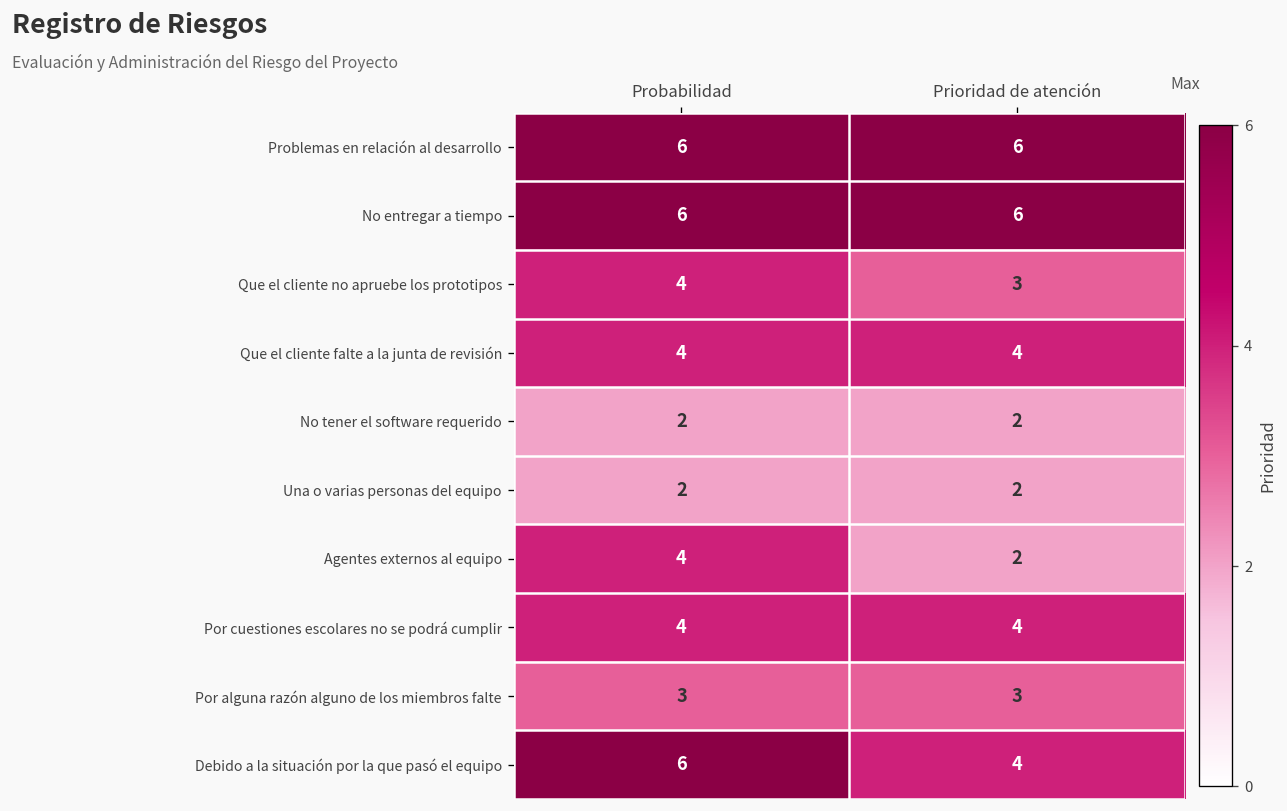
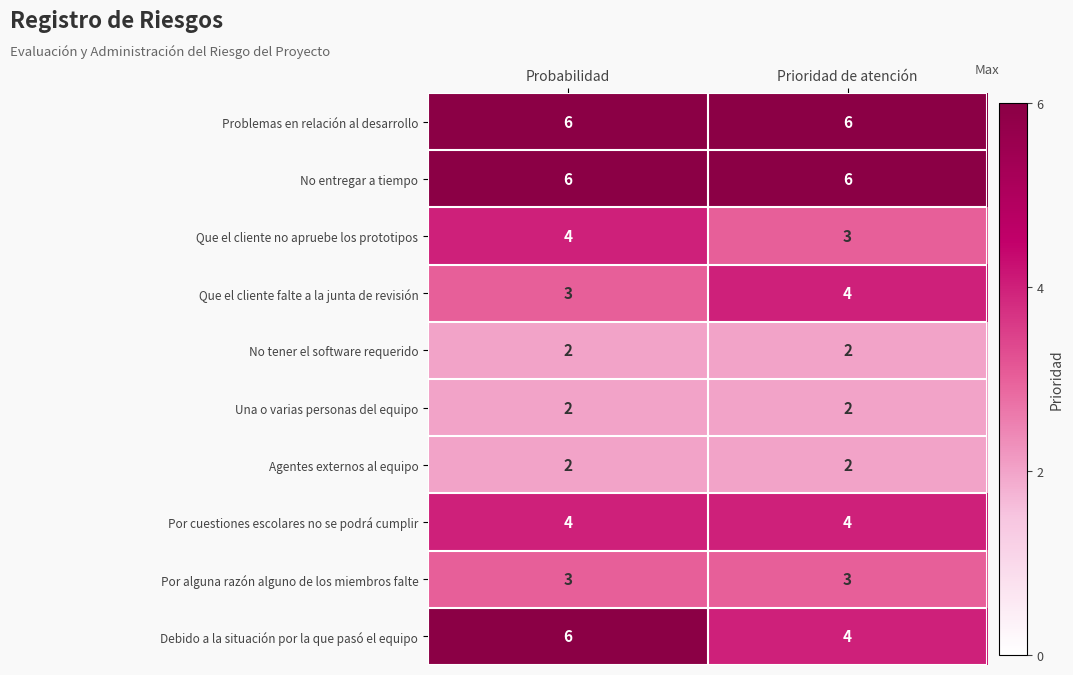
  {
    "Problemas en relación al desarrollo": {
      "Probabilidad": 6,
      "Prioridad de atención": 6
    },
    "No entregar a tiempo": {
      "Probabilidad": 6,
      "Prioridad de atención": 6
    },
    "Que el cliente no apruebe los prototipos": {
      "Probabilidad": 4,
      "Prioridad de atención": 3
    },
    "Que el cliente falte a la junta de revisión": {
-     "Probabilidad": 4,
+     "Probabilidad": 3,
      "Prioridad de atención": 4
    },
    "No tener el software requerido": {
      "Probabilidad": 2,
      "Prioridad de atención": 2
    },
    "Una o varias personas del equipo": {
      "Probabilidad": 2,
      "Prioridad de atención": 2
    },
    "Agentes externos al equipo": {
-     "Probabilidad": 4,
+     "Probabilidad": 2,
      "Prioridad de atención": 2
    },
    "Por cuestiones escolares no se podrá cumplir": {
      "Probabilidad": 4,
      "Prioridad de atención": 4
    },
    "Por alguna razón alguno de los miembros falte": {
      "Probabilidad": 3,
      "Prioridad de atención": 3
    },
    "Debido a la situación por la que pasó el equipo": {
      "Probabilidad": 6,
      "Prioridad de atención": 4
    }
  }
